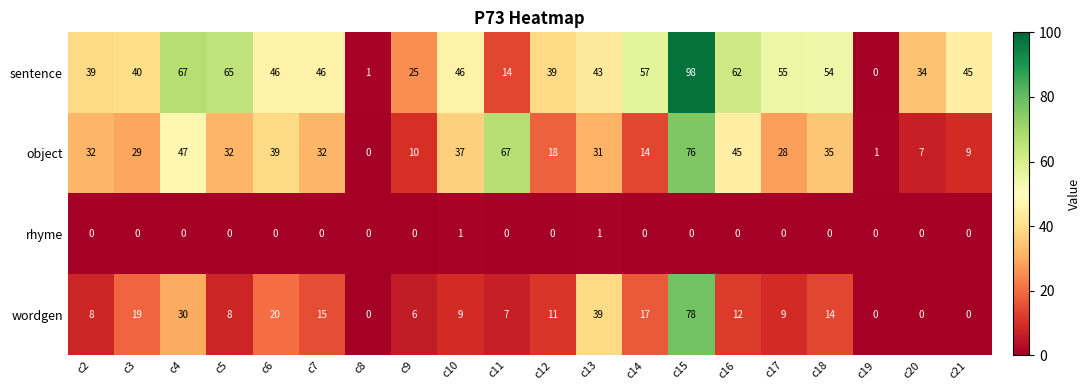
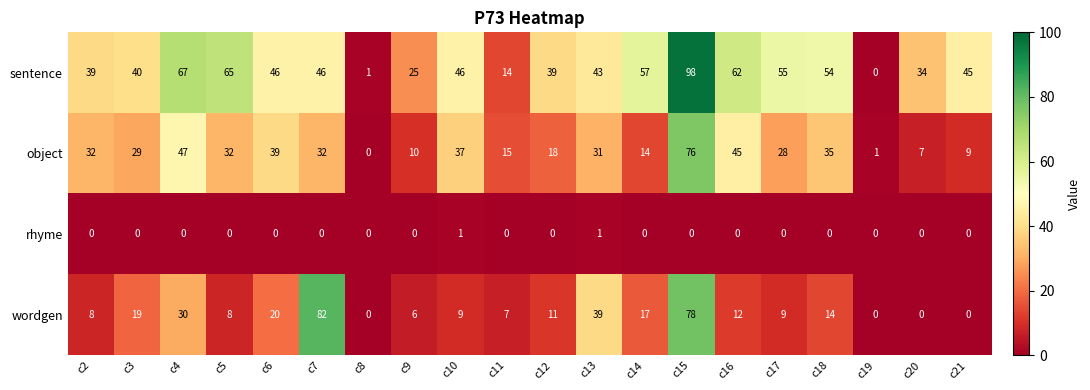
  {
    "sentence": {
      "c2": 39,
      "c3": 40,
      "c4": 67,
      "c5": 65,
      "c6": 46,
      "c7": 46,
      "c8": 1,
      "c9": 25,
      "c10": 46,
      "c11": 14,
      "c12": 39,
      "c13": 43,
      "c14": 57,
      "c15": 98,
      "c16": 62,
      "c17": 55,
      "c18": 54,
      "c19": 0,
      "c20": 34,
      "c21": 45
    },
    "object": {
      "c2": 32,
      "c3": 29,
      "c4": 47,
      "c5": 32,
      "c6": 39,
      "c7": 32,
      "c8": 0,
      "c9": 10,
      "c10": 37,
-     "c11": 67,
+     "c11": 15,
      "c12": 18,
      "c13": 31,
      "c14": 14,
      "c15": 76,
      "c16": 45,
      "c17": 28,
      "c18": 35,
      "c19": 1,
      "c20": 7,
      "c21": 9
    },
    "rhyme": {
      "c2": 0,
      "c3": 0,
      "c4": 0,
      "c5": 0,
      "c6": 0,
      "c7": 0,
      "c8": 0,
      "c9": 0,
      "c10": 1,
      "c11": 0,
      "c12": 0,
      "c13": 1,
      "c14": 0,
      "c15": 0,
      "c16": 0,
      "c17": 0,
      "c18": 0,
      "c19": 0,
      "c20": 0,
      "c21": 0
    },
    "wordgen": {
      "c2": 8,
      "c3": 19,
      "c4": 30,
      "c5": 8,
      "c6": 20,
-     "c7": 15,
+     "c7": 82,
      "c8": 0,
      "c9": 6,
      "c10": 9,
      "c11": 7,
      "c12": 11,
      "c13": 39,
      "c14": 17,
      "c15": 78,
      "c16": 12,
      "c17": 9,
      "c18": 14,
      "c19": 0,
      "c20": 0,
      "c21": 0
    }
  }
